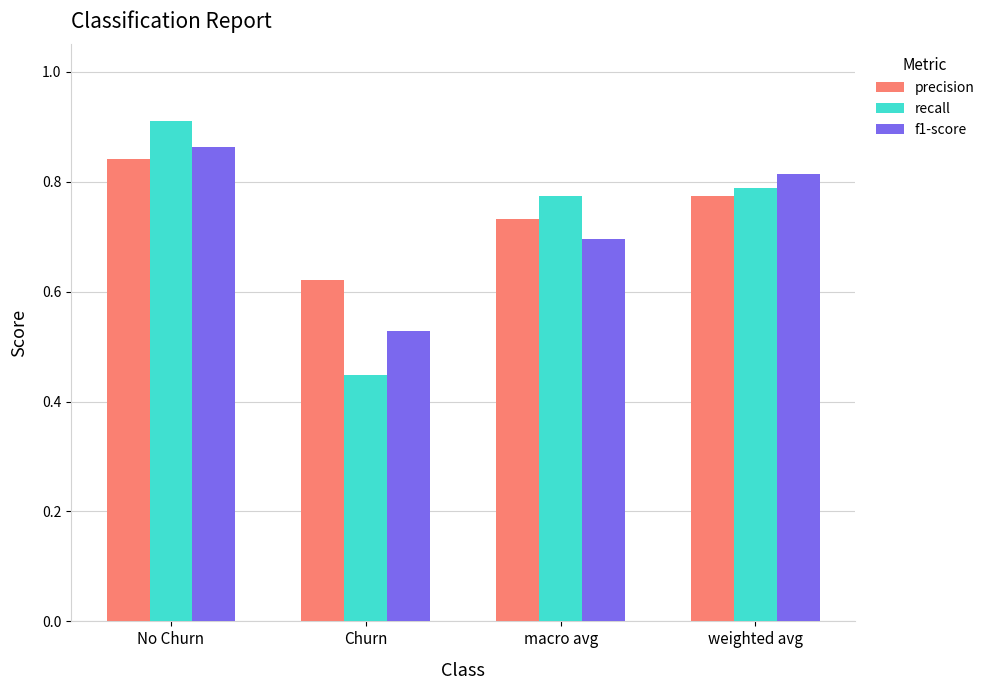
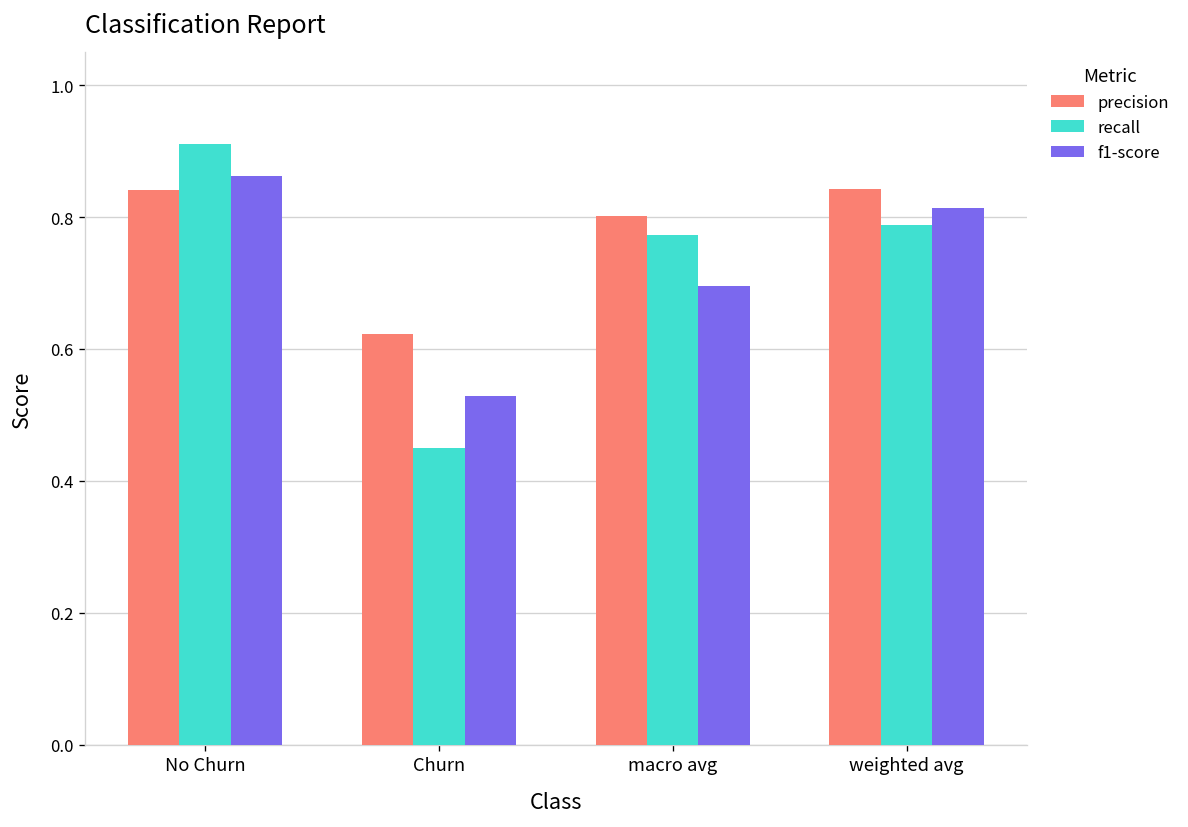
  {
    "precision": {
      "No Churn": 0.84,
      "Churn": 0.62,
-     "macro avg": 0.73,
-     "weighted avg": 0.77
+     "macro avg": 0.80,
+     "weighted avg": 0.84
    },
    "recall": {
      "No Churn": 0.91,
      "Churn": 0.45,
      "macro avg": 0.77,
      "weighted avg": 0.79
    },
    "f1-score": {
      "No Churn": 0.86,
      "Churn": 0.53,
      "macro avg": 0.70,
      "weighted avg": 0.81
    }
  }
